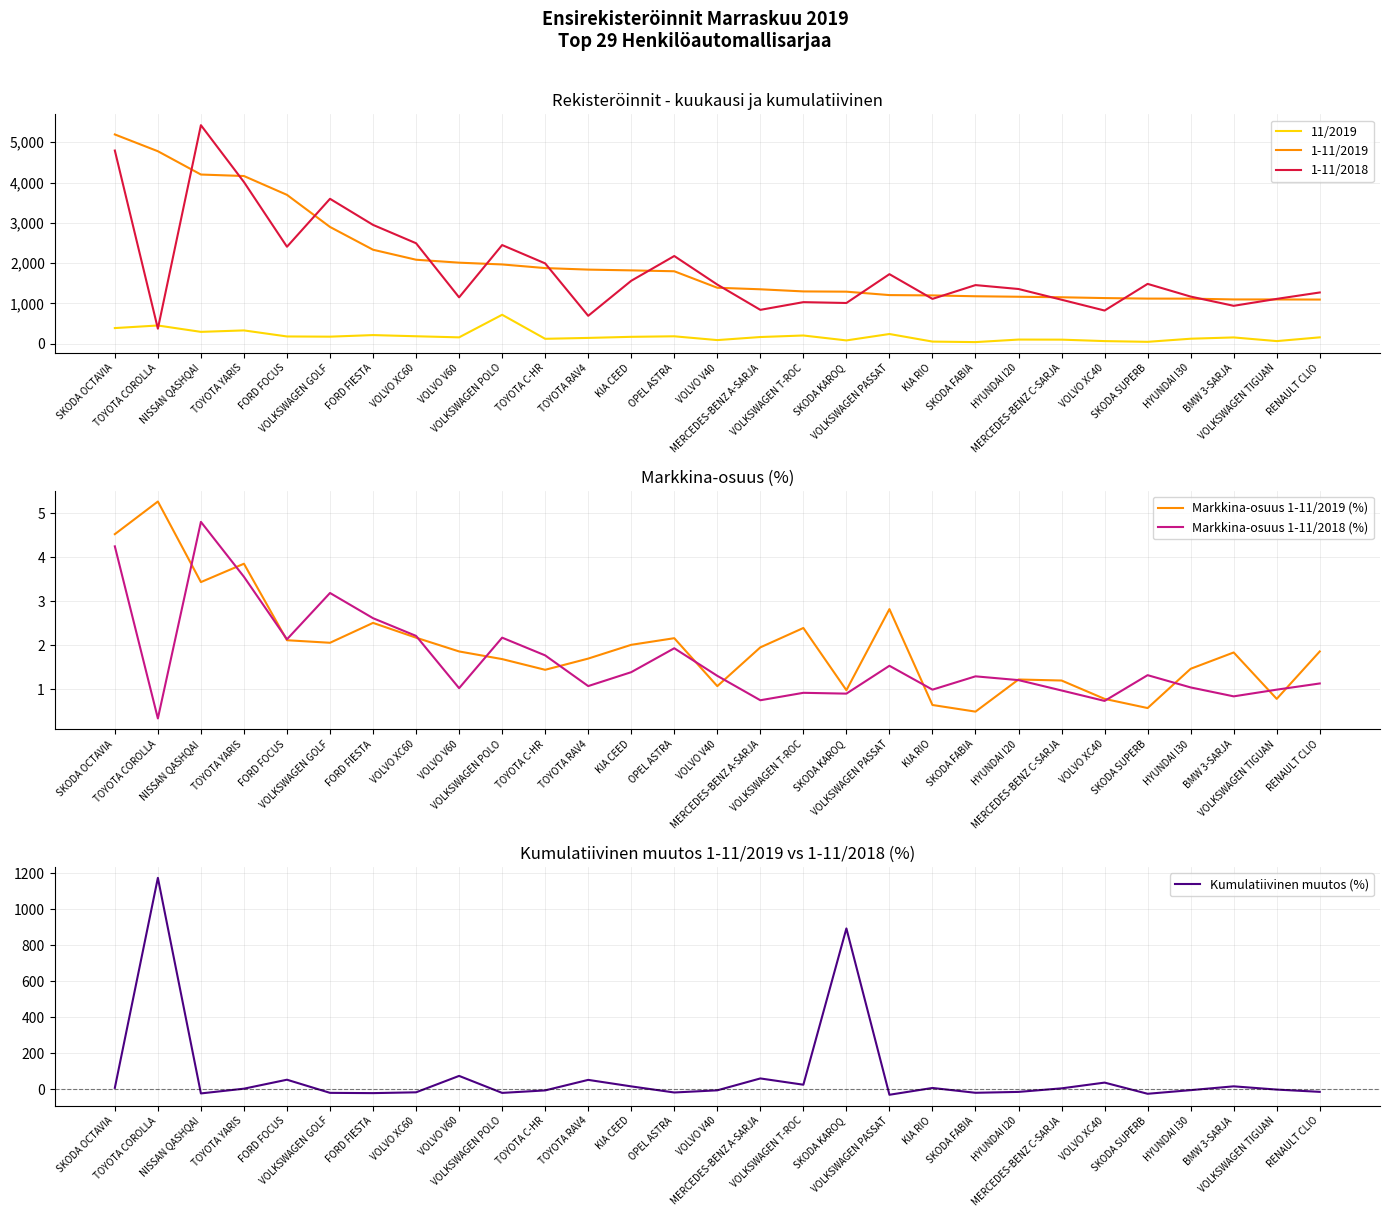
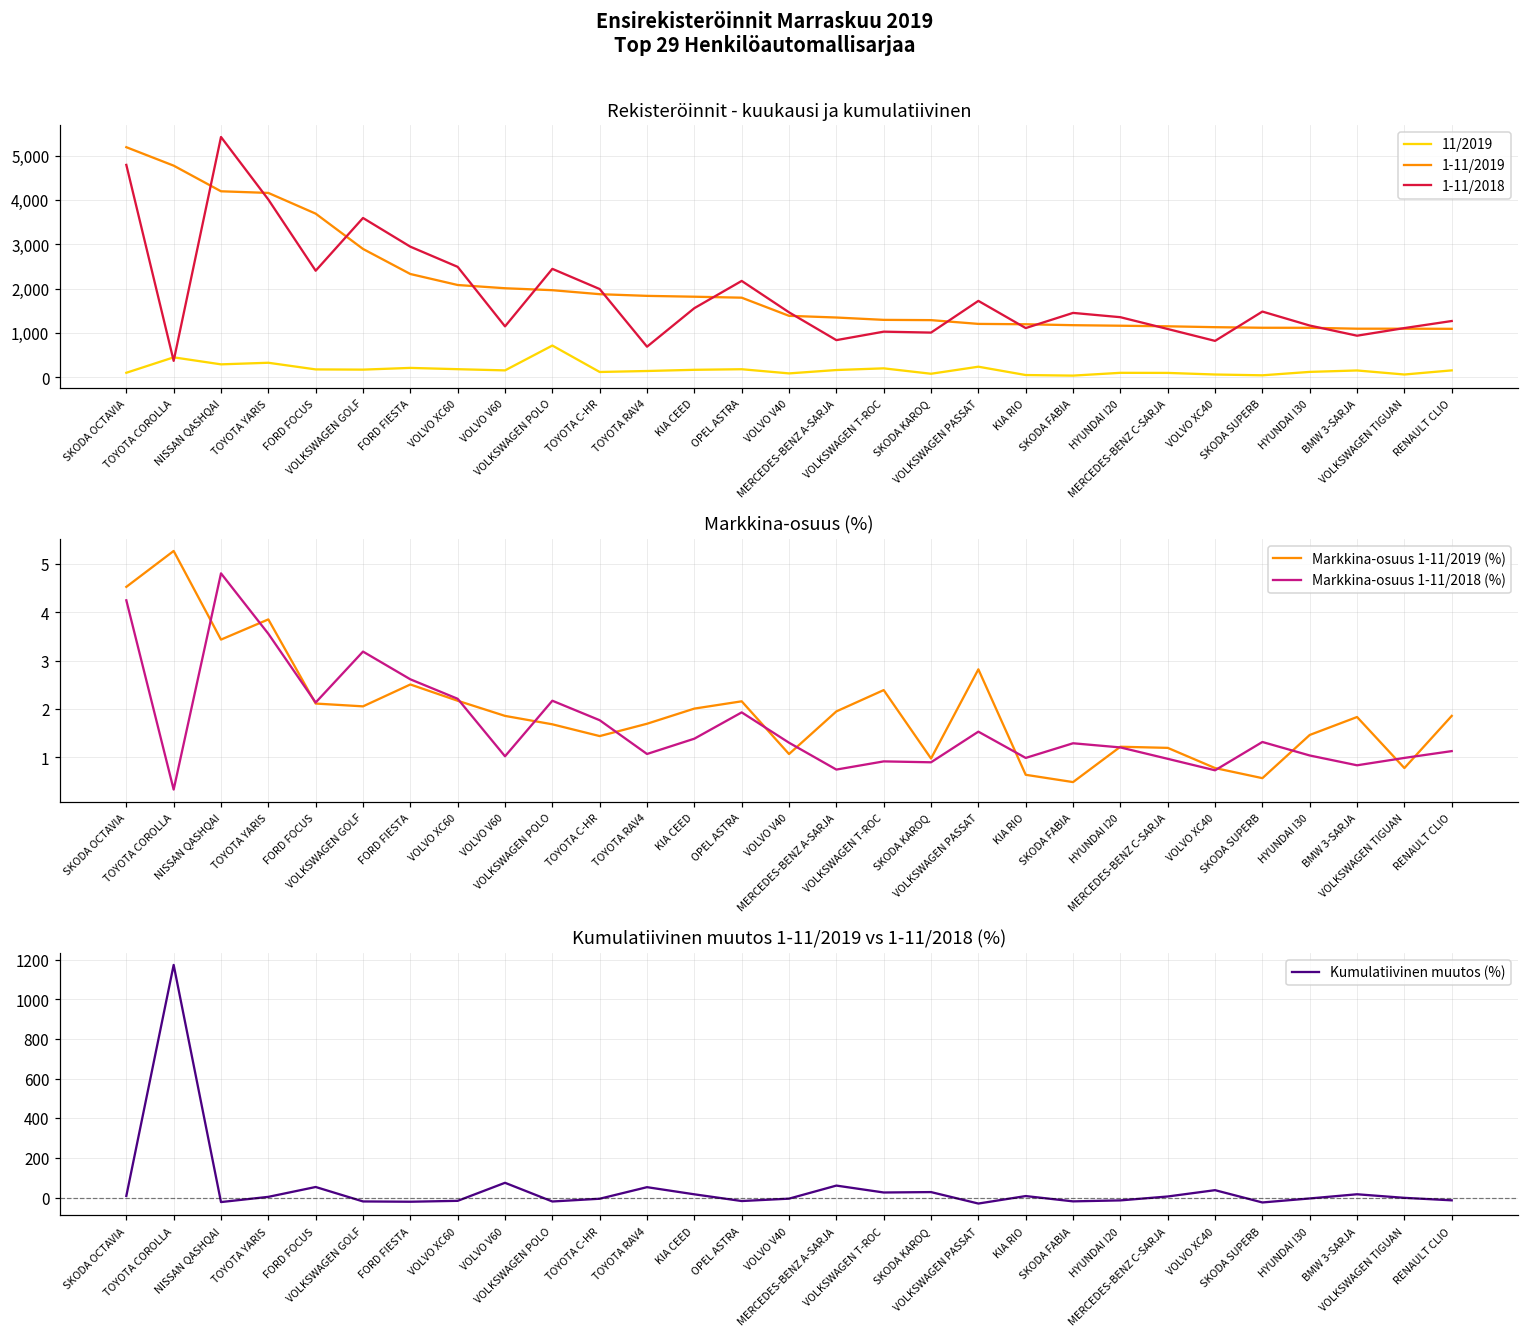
  {
    "Rekisteröinnit - kuukausi ja kumulatiivinen": {
      "11/2019": {
-       "SKODA OCTAVIA": "400",
+       "SKODA OCTAVIA": "100",
        "TOYOTA COROLLA": "500",
        "NISSAN QASHQAI": "300",
        "TOYOTA YARIS": "300",
        "FORD FOCUS": "200",
        "VOLKSWAGEN GOLF": "200",
        "FORD FIESTA": "200",
        "VOLVO XC60": "200",
        "VOLVO V60": "200",
        "VOLKSWAGEN POLO": "700",
        "TOYOTA C-HR": "100",
        "TOYOTA RAV4": "100",
        "KIA CEED": "200",
        "OPEL ASTRA": "200",
        "VOLVO V40": "100",
        "MERCEDES-BENZ A-SARJA": "200",
        "VOLKSWAGEN T-ROC": "200",
        "SKODA KAROQ": "100",
        "VOLKSWAGEN PASSAT": "200",
        "KIA RIO": "100",
        "SKODA FABIA": "0",
        "HYUNDAI I20": "100",
        "MERCEDES-BENZ C-SARJA": "100",
        "VOLVO XC40": "100",
        "SKODA SUPERB": "0",
        "HYUNDAI I30": "100",
        "BMW 3-SARJA": "200",
        "VOLKSWAGEN TIGUAN": "100",
        "RENAULT CLIO": "200"
      },
      "1-11/2019": {
        "SKODA OCTAVIA": "5,200",
        "TOYOTA COROLLA": "4,800",
        "NISSAN QASHQAI": "4,200",
        "TOYOTA YARIS": "4,200",
        "FORD FOCUS": "3,700",
        "VOLKSWAGEN GOLF": "2,900",
        "FORD FIESTA": "2,300",
        "VOLVO XC60": "2,100",
        "VOLVO V60": "2,000",
        "VOLKSWAGEN POLO": "2,000",
        "TOYOTA C-HR": "1,900",
        "TOYOTA RAV4": "1,800",
        "KIA CEED": "1,800",
        "OPEL ASTRA": "1,800",
        "VOLVO V40": "1,400",
        "MERCEDES-BENZ A-SARJA": "1,400",
        "VOLKSWAGEN T-ROC": "1,300",
        "SKODA KAROQ": "1,300",
        "VOLKSWAGEN PASSAT": "1,200",
        "KIA RIO": "1,200",
        "SKODA FABIA": "1,200",
        "HYUNDAI I20": "1,200",
        "VOLVO XC40": "1,100",
        "SKODA SUPERB": "1,100",
        "BMW 3-SARJA": "1,100",
        "RENAULT CLIO": "1,100"
      },
      "1-11/2018": {
        "SKODA OCTAVIA": "4,800",
        "TOYOTA COROLLA": "400",
        "NISSAN QASHQAI": "5,400",
        "TOYOTA YARIS": "4,000",
        "FORD FOCUS": "2,400",
        "VOLKSWAGEN GOLF": "3,600",
        "FORD FIESTA": "2,900",
        "VOLVO XC60": "2,500",
        "VOLVO V60": "1,200",
        "VOLKSWAGEN POLO": "2,400",
        "TOYOTA C-HR": "2,000",
        "TOYOTA RAV4": "700",
        "KIA CEED": "1,600",
        "OPEL ASTRA": "2,200",
        "VOLVO V40": "1,500",
        "MERCEDES-BENZ A-SARJA": "800",
        "VOLKSWAGEN T-ROC": "1,000",
        "SKODA KAROQ": "1,000",
        "VOLKSWAGEN PASSAT": "1,700",
        "KIA RIO": "1,100",
        "SKODA FABIA": "1,500",
        "HYUNDAI I20": "1,400",
        "VOLVO XC40": "800",
        "SKODA SUPERB": "1,500",
        "BMW 3-SARJA": "900",
        "RENAULT CLIO": "1,300"
      }
    },
    "Markkina-osuus (%)": {
      "Markkina-osuus 1-11/2019 (%)": {
        "SKODA OCTAVIA": "4.5",
        "TOYOTA COROLLA": "5.3",
        "NISSAN QASHQAI": "3.4",
        "TOYOTA YARIS": "3.9",
        "VOLKSWAGEN GOLF": "2.1",
        "FORD FIESTA": "2.5",
        "VOLVO V60": "1.9",
        "VOLKSWAGEN POLO": "1.7",
        "TOYOTA C-HR": "1.4",
        "TOYOTA RAV4": "1.7",
        "KIA CEED": "2.0",
        "OPEL ASTRA": "2.2",
        "VOLVO V40": "1.1",
        "MERCEDES-BENZ A-SARJA": "1.9",
        "VOLKSWAGEN T-ROC": "2.4",
        "SKODA KAROQ": "1.0",
        "VOLKSWAGEN PASSAT": "2.8",
        "KIA RIO": "0.6",
        "SKODA FABIA": "0.5",
        "MERCEDES-BENZ C-SARJA": "1.2",
        "SKODA SUPERB": "0.6",
        "HYUNDAI I30": "1.5",
        "BMW 3-SARJA": "1.8",
        "VOLKSWAGEN TIGUAN": "0.8",
        "RENAULT CLIO": "1.9"
      },
      "Markkina-osuus 1-11/2018 (%)": {
        "SKODA OCTAVIA": "4.2",
        "TOYOTA COROLLA": "0.3",
        "NISSAN QASHQAI": "4.8",
        "TOYOTA YARIS": "3.6",
        "VOLKSWAGEN GOLF": "3.2",
        "FORD FIESTA": "2.6",
        "VOLVO V60": "1.0",
        "VOLKSWAGEN POLO": "2.2",
        "TOYOTA C-HR": "1.8",
        "TOYOTA RAV4": "1.1",
        "KIA CEED": "1.4",
        "OPEL ASTRA": "1.9",
        "VOLVO V40": "1.3",
        "MERCEDES-BENZ A-SARJA": "0.7",
        "VOLKSWAGEN T-ROC": "0.9",
        "SKODA KAROQ": "0.9",
        "VOLKSWAGEN PASSAT": "1.5",
        "KIA RIO": "1.0",
        "SKODA FABIA": "1.3",
        "MERCEDES-BENZ C-SARJA": "1.0",
        "SKODA SUPERB": "1.3",
        "HYUNDAI I30": "1.0",
        "BMW 3-SARJA": "0.8",
        "VOLKSWAGEN TIGUAN": "1.0",
        "RENAULT CLIO": "1.1"
      }
    },
    "Kumulatiivinen muutos 1-11/2019 vs 1-11/2018 (%)": {
      "SKODA OCTAVIA": "10",
      "TOYOTA COROLLA": "1170",
      "NISSAN QASHQAI": "-20",
      "TOYOTA YARIS": "0",
      "FORD FOCUS": "50",
      "VOLKSWAGEN GOLF": "-20",
      "FORD FIESTA": "-20",
      "VOLVO XC60": "-20",
      "VOLVO V60": "70",
      "VOLKSWAGEN POLO": "-20",
      "TOYOTA C-HR": "-10",
      "TOYOTA RAV4": "50",
      "KIA CEED": "20",
      "OPEL ASTRA": "-20",
      "VOLVO V40": "-10",
      "MERCEDES-BENZ A-SARJA": "60",
      "VOLKSWAGEN T-ROC": "30",
-     "SKODA KAROQ": "890",
+     "SKODA KAROQ": "30",
      "VOLKSWAGEN PASSAT": "-30",
      "KIA RIO": "10",
      "SKODA FABIA": "-20",
      "HYUNDAI I20": "-10",
      "MERCEDES-BENZ C-SARJA": "10",
      "VOLVO XC40": "40",
      "SKODA SUPERB": "-20",
      "HYUNDAI I30": "0",
      "BMW 3-SARJA": "20",
      "VOLKSWAGEN TIGUAN": "0",
      "RENAULT CLIO": "-10"
    }
  }
